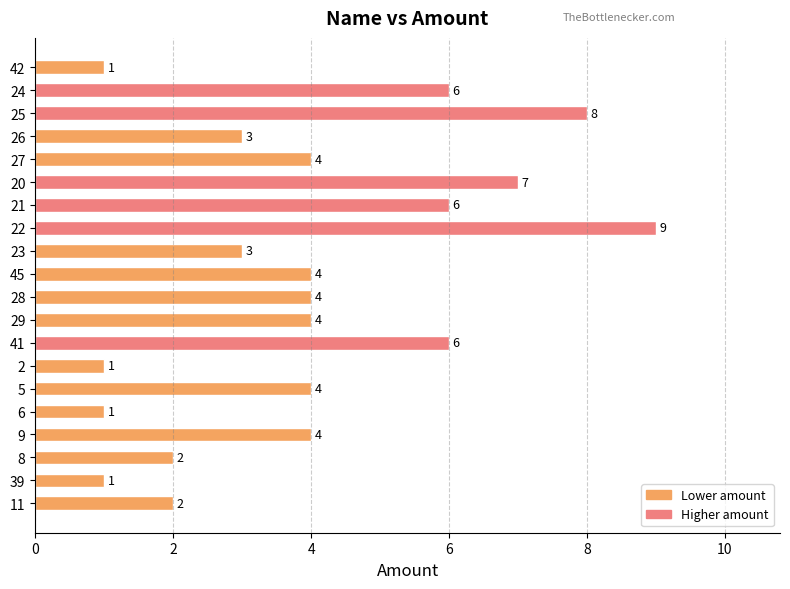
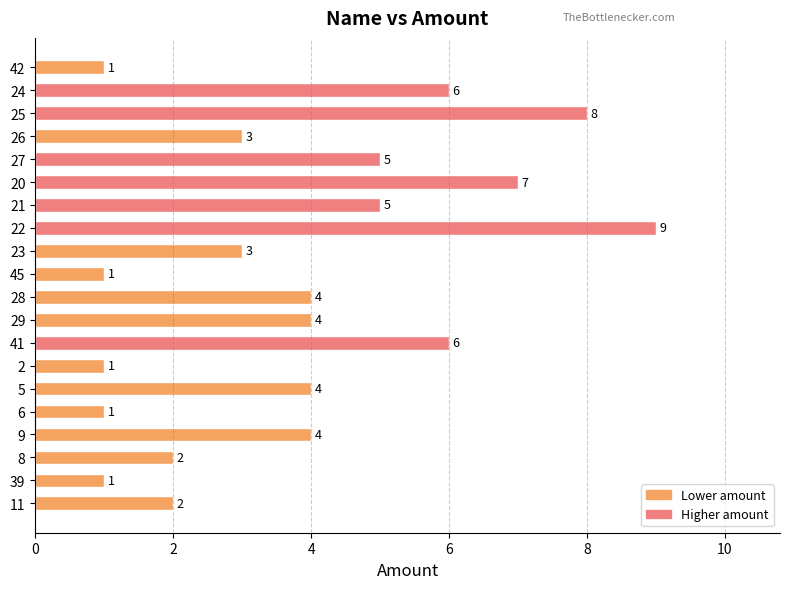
  {
    "42": 1,
    "24": 6,
    "25": 8,
    "26": 3,
-   "27": 4,
+   "27": 5,
    "20": 7,
-   "21": 6,
+   "21": 5,
    "22": 9,
    "23": 3,
-   "45": 4,
+   "45": 1,
    "28": 4,
    "29": 4,
    "41": 6,
    "2": 1,
    "5": 4,
    "6": 1,
    "9": 4,
    "8": 2,
    "39": 1,
    "11": 2
  }
